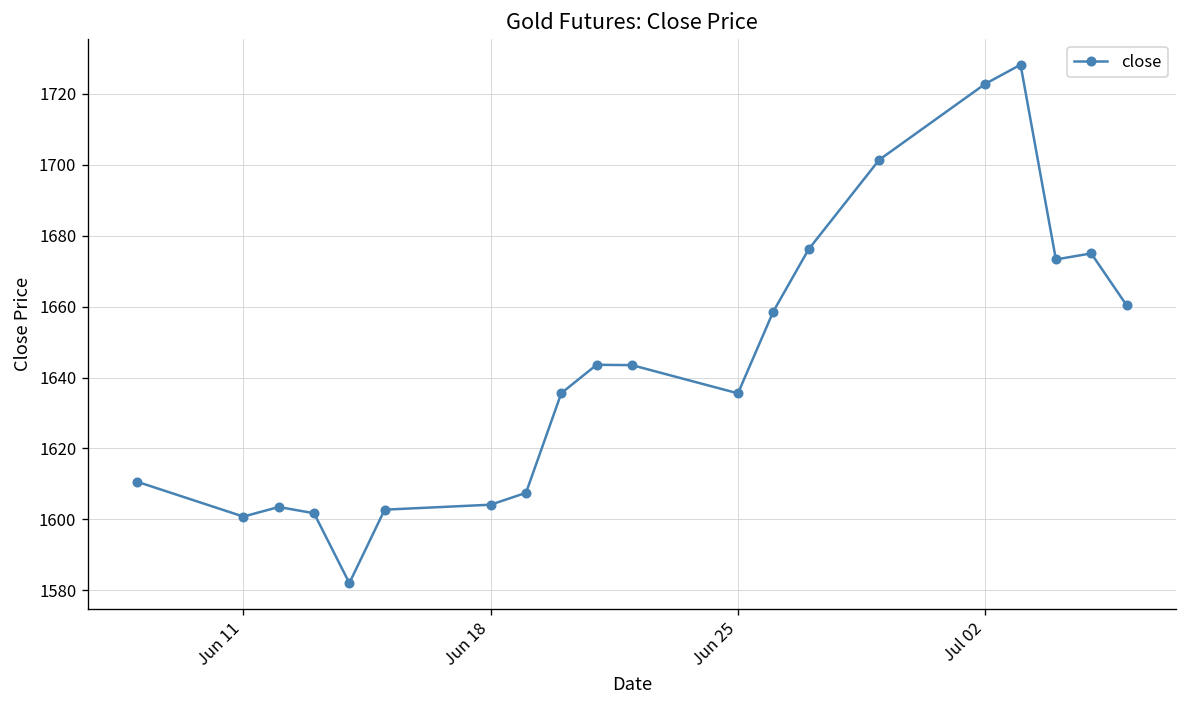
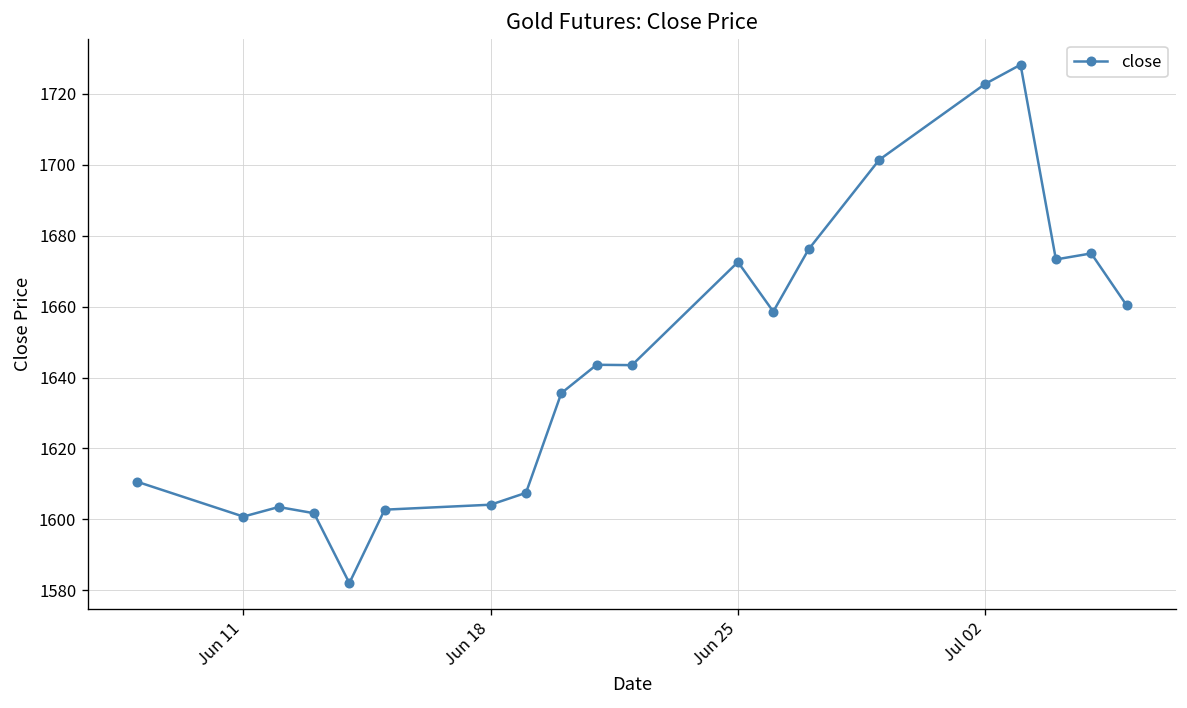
  {
    "Jun 11": 1601,
    "Jun 18": 1604,
-   "Jun 25": 1636,
+   "Jun 25": 1673,
    "Jul 02": 1723
  }
